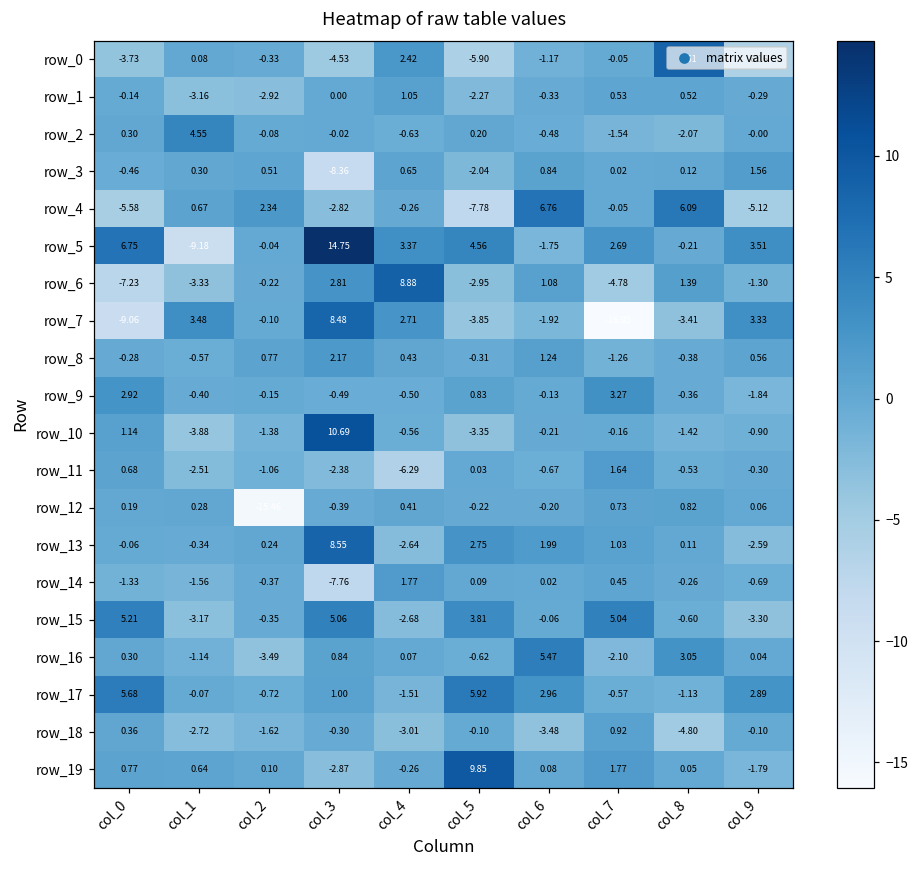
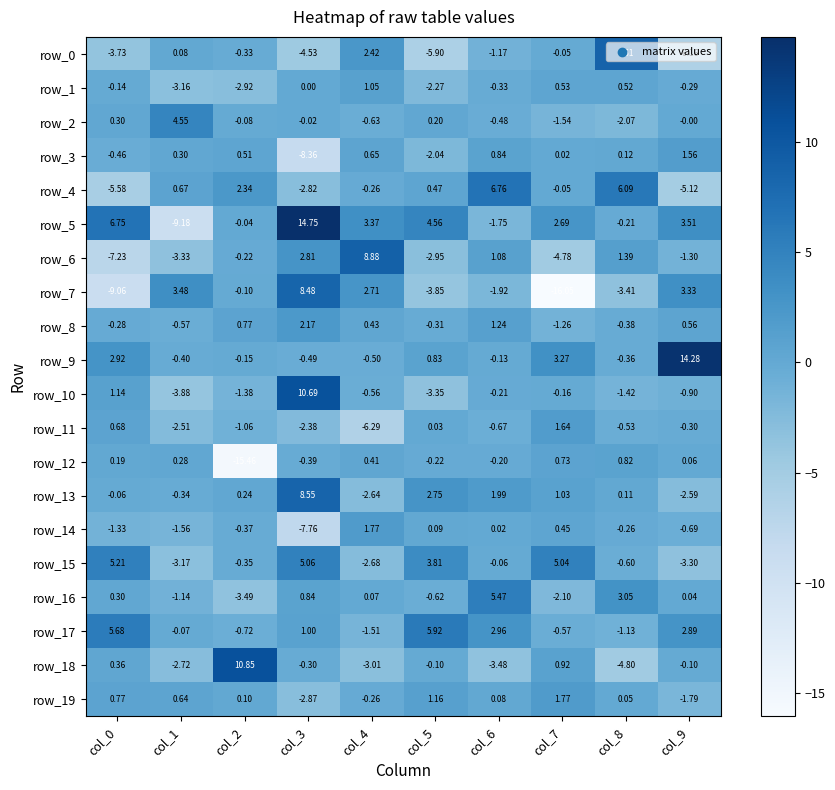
  {
    "row_0": {
      "col_0": -3.73,
      "col_1": 0.08,
      "col_2": -0.33,
      "col_3": -4.53,
      "col_4": 2.42,
      "col_5": -5.90,
      "col_6": -1.17,
      "col_7": -0.05
    },
    "row_1": {
      "col_0": -0.14,
      "col_1": -3.16,
      "col_2": -2.92,
      "col_3": 0.00,
      "col_4": 1.05,
      "col_5": -2.27,
      "col_6": -0.33,
      "col_7": 0.53,
      "col_8": 0.52,
      "col_9": -0.29
    },
    "row_2": {
      "col_0": 0.30,
      "col_1": 4.55,
      "col_2": -0.08,
      "col_3": -0.02,
      "col_4": -0.63,
      "col_5": 0.20,
      "col_6": -0.48,
      "col_7": -1.54,
      "col_8": -2.07,
      "col_9": -0.00
    },
    "row_3": {
      "col_0": -0.46,
      "col_1": 0.30,
      "col_2": 0.51,
      "col_3": -8.36,
      "col_4": 0.65,
      "col_5": -2.04,
      "col_6": 0.84,
      "col_7": 0.02,
      "col_8": 0.12,
      "col_9": 1.56
    },
    "row_4": {
      "col_0": -5.58,
      "col_1": 0.67,
      "col_2": 2.34,
      "col_3": -2.82,
      "col_4": -0.26,
-     "col_5": -7.78,
+     "col_5": 0.47,
      "col_6": 6.76,
      "col_7": -0.05,
      "col_8": 6.09,
      "col_9": -5.12
    },
    "row_5": {
      "col_0": 6.75,
      "col_1": -9.18,
      "col_2": -0.04,
      "col_3": 14.75,
      "col_4": 3.37,
      "col_5": 4.56,
      "col_6": -1.75,
      "col_7": 2.69,
      "col_8": -0.21,
      "col_9": 3.51
    },
    "row_6": {
      "col_0": -7.23,
      "col_1": -3.33,
      "col_2": -0.22,
      "col_3": 2.81,
      "col_4": 8.88,
      "col_5": -2.95,
      "col_6": 1.08,
      "col_7": -4.78,
      "col_8": 1.39,
      "col_9": -1.30
    },
    "row_7": {
      "col_0": -9.06,
      "col_1": 3.48,
      "col_2": -0.10,
      "col_3": 8.48,
      "col_4": 2.71,
      "col_5": -3.85,
      "col_6": -1.92,
      "col_8": -3.41,
      "col_9": 3.33
    },
    "row_8": {
      "col_0": -0.28,
      "col_1": -0.57,
      "col_2": 0.77,
      "col_3": 2.17,
      "col_4": 0.43,
      "col_5": -0.31,
      "col_6": 1.24,
      "col_7": -1.26,
      "col_8": -0.38,
      "col_9": 0.56
    },
    "row_9": {
      "col_0": 2.92,
      "col_1": -0.40,
      "col_2": -0.15,
      "col_3": -0.49,
      "col_4": -0.50,
      "col_5": 0.83,
      "col_6": -0.13,
      "col_7": 3.27,
      "col_8": -0.36,
-     "col_9": -1.84
+     "col_9": 14.28
    },
    "row_10": {
      "col_0": 1.14,
      "col_1": -3.88,
      "col_2": -1.38,
      "col_3": 10.69,
      "col_4": -0.56,
      "col_5": -3.35,
      "col_6": -0.21,
      "col_7": -0.16,
      "col_8": -1.42,
      "col_9": -0.90
    },
    "row_11": {
      "col_0": 0.68,
      "col_1": -2.51,
      "col_2": -1.06,
      "col_3": -2.38,
      "col_4": -6.29,
      "col_5": 0.03,
      "col_6": -0.67,
      "col_7": 1.64,
      "col_8": -0.53,
      "col_9": -0.30
    },
    "row_12": {
      "col_0": 0.19,
      "col_1": 0.28,
      "col_3": -0.39,
      "col_4": 0.41,
      "col_5": -0.22,
      "col_6": -0.20,
      "col_7": 0.73,
      "col_8": 0.82,
      "col_9": 0.06
    },
    "row_13": {
      "col_0": -0.06,
      "col_1": -0.34,
      "col_2": 0.24,
      "col_3": 8.55,
      "col_4": -2.64,
      "col_5": 2.75,
      "col_6": 1.99,
      "col_7": 1.03,
      "col_8": 0.11,
      "col_9": -2.59
    },
    "row_14": {
      "col_0": -1.33,
      "col_1": -1.56,
      "col_2": -0.37,
      "col_3": -7.76,
      "col_4": 1.77,
      "col_5": 0.09,
      "col_6": 0.02,
      "col_7": 0.45,
      "col_8": -0.26,
      "col_9": -0.69
    },
    "row_15": {
      "col_0": 5.21,
      "col_1": -3.17,
      "col_2": -0.35,
      "col_3": 5.06,
      "col_4": -2.68,
      "col_5": 3.81,
      "col_6": -0.06,
      "col_7": 5.04,
      "col_8": -0.60,
      "col_9": -3.30
    },
    "row_16": {
      "col_0": 0.30,
      "col_1": -1.14,
      "col_2": -3.49,
      "col_3": 0.84,
      "col_4": 0.07,
      "col_5": -0.62,
      "col_6": 5.47,
      "col_7": -2.10,
      "col_8": 3.05,
      "col_9": 0.04
    },
    "row_17": {
      "col_0": 5.68,
      "col_1": -0.07,
      "col_2": -0.72,
      "col_3": 1.00,
      "col_4": -1.51,
      "col_5": 5.92,
      "col_6": 2.96,
      "col_7": -0.57,
      "col_8": -1.13,
      "col_9": 2.89
    },
    "row_18": {
      "col_0": 0.36,
      "col_1": -2.72,
-     "col_2": -1.62,
+     "col_2": 10.85,
      "col_3": -0.30,
      "col_4": -3.01,
      "col_5": -0.10,
      "col_6": -3.48,
      "col_7": 0.92,
      "col_8": -4.80,
      "col_9": -0.10
    },
    "row_19": {
      "col_0": 0.77,
      "col_1": 0.64,
      "col_2": 0.10,
      "col_3": -2.87,
      "col_4": -0.26,
-     "col_5": 9.85,
+     "col_5": 1.16,
      "col_6": 0.08,
      "col_7": 1.77,
      "col_8": 0.05,
      "col_9": -1.79
    }
  }
